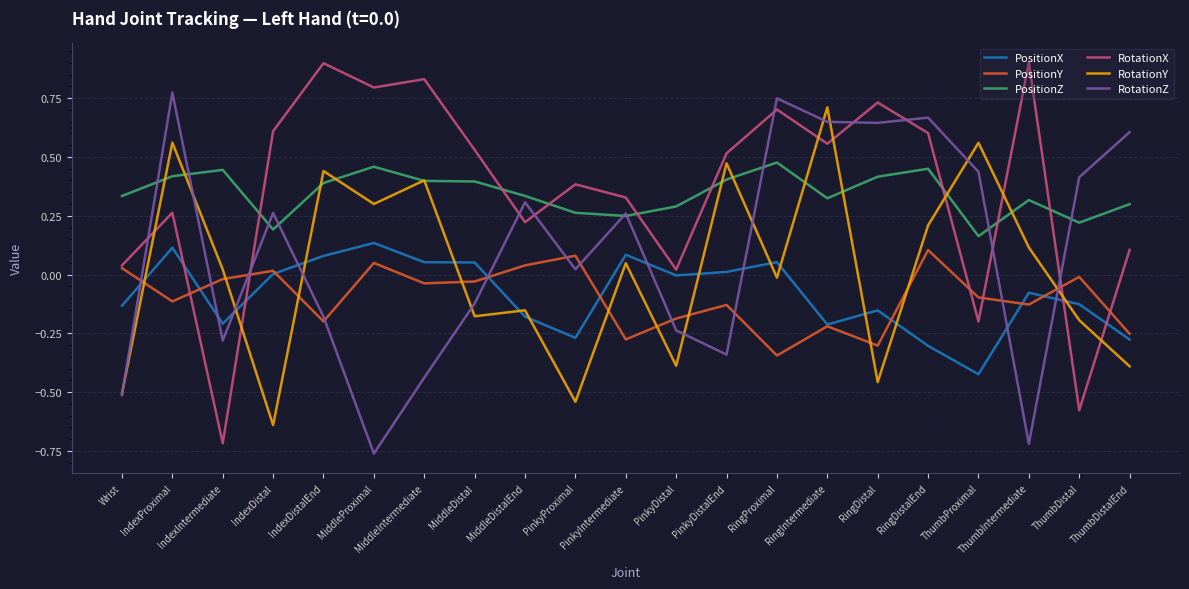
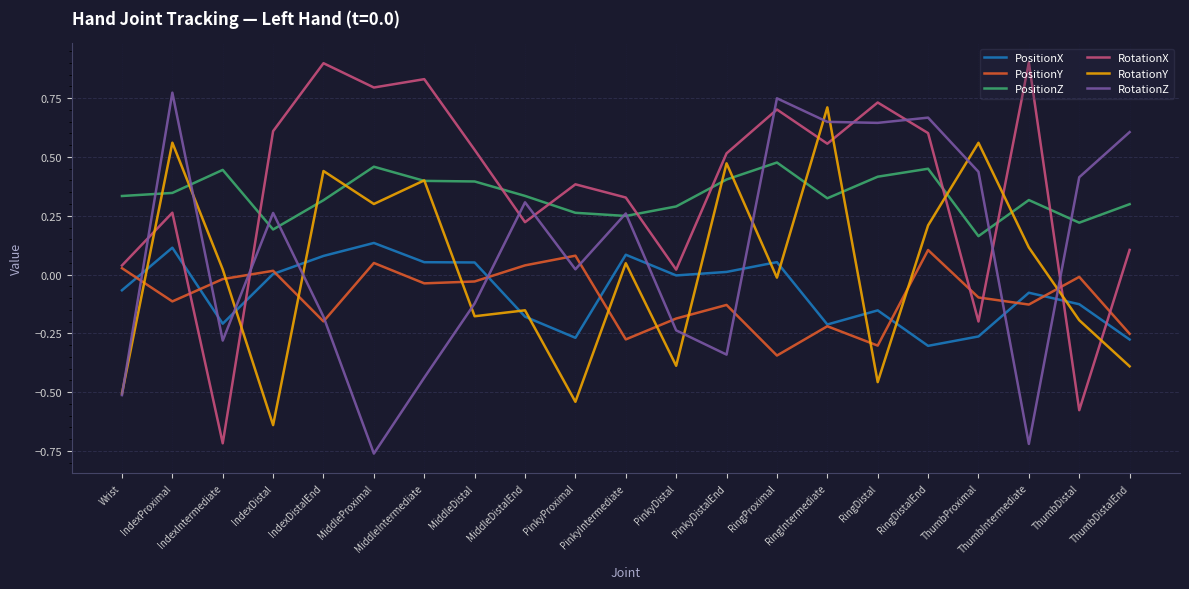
  {
    "PositionX": {
-     "Wrist": -0.13,
+     "Wrist": -0.07,
      "IndexProximal": 0.11,
      "IndexIntermediate": -0.21,
      "IndexDistal": 0.00,
      "IndexDistalEnd": 0.08,
      "MiddleProximal": 0.13,
      "MiddleIntermediate": 0.05,
      "MiddleDistal": 0.05,
      "MiddleDistalEnd": -0.18,
      "PinkyProximal": -0.27,
      "PinkyIntermediate": 0.08,
      "PinkyDistal": 0.00,
      "PinkyDistalEnd": 0.01,
      "RingProximal": 0.05,
      "RingDistal": -0.15,
      "RingDistalEnd": -0.30,
-     "ThumbProximal": -0.42,
+     "ThumbProximal": -0.26,
      "ThumbIntermediate": -0.08,
      "ThumbDistal": -0.13,
      "ThumbDistalEnd": -0.28
    },
    "PositionY": {
      "Wrist": 0.03,
      "IndexProximal": -0.11,
      "IndexIntermediate": -0.02,
      "IndexDistal": 0.02,
      "IndexDistalEnd": -0.20,
      "MiddleProximal": 0.05,
      "MiddleIntermediate": -0.04,
      "MiddleDistal": -0.03,
      "MiddleDistalEnd": 0.04,
      "PinkyProximal": 0.08,
      "PinkyIntermediate": -0.28,
      "PinkyDistal": -0.19,
      "PinkyDistalEnd": -0.13,
      "RingProximal": -0.34,
      "RingDistal": -0.30,
      "RingDistalEnd": 0.10,
      "ThumbProximal": -0.10,
      "ThumbIntermediate": -0.13,
      "ThumbDistal": -0.01,
      "ThumbDistalEnd": -0.25
    },
    "PositionZ": {
      "Wrist": 0.33,
-     "IndexProximal": 0.42,
+     "IndexProximal": 0.35,
      "IndexIntermediate": 0.45,
      "IndexDistal": 0.19,
-     "IndexDistalEnd": 0.39,
+     "IndexDistalEnd": 0.32,
      "MiddleProximal": 0.46,
      "MiddleDistal": 0.40,
      "MiddleDistalEnd": 0.33,
      "PinkyProximal": 0.26,
      "PinkyDistal": 0.29,
      "PinkyDistalEnd": 0.40,
      "RingProximal": 0.48,
      "RingIntermediate": 0.32,
      "RingDistal": 0.42,
      "RingDistalEnd": 0.45,
      "ThumbProximal": 0.16,
      "ThumbIntermediate": 0.32,
      "ThumbDistal": 0.22,
      "ThumbDistalEnd": 0.30
    },
    "RotationX": {
      "Wrist": 0.04,
      "IndexProximal": 0.26,
      "IndexIntermediate": -0.72,
      "IndexDistal": 0.61,
      "IndexDistalEnd": 0.90,
      "MiddleProximal": 0.80,
      "MiddleIntermediate": 0.83,
      "MiddleDistal": 0.53,
      "MiddleDistalEnd": 0.22,
      "PinkyProximal": 0.38,
      "PinkyIntermediate": 0.33,
      "PinkyDistal": 0.02,
      "PinkyDistalEnd": 0.52,
      "RingProximal": 0.70,
      "RingIntermediate": 0.56,
      "RingDistal": 0.73,
      "RingDistalEnd": 0.60,
      "ThumbProximal": -0.20,
      "ThumbDistal": -0.58,
      "ThumbDistalEnd": 0.10
    },
    "RotationY": {
      "IndexProximal": 0.56,
      "IndexIntermediate": 0.02,
      "IndexDistal": -0.64,
      "IndexDistalEnd": 0.44,
      "MiddleProximal": 0.30,
      "MiddleDistal": -0.18,
      "MiddleDistalEnd": -0.15,
      "PinkyProximal": -0.54,
      "PinkyIntermediate": 0.05,
      "PinkyDistal": -0.39,
      "PinkyDistalEnd": 0.47,
      "RingProximal": -0.01,
      "RingIntermediate": 0.71,
      "RingDistal": -0.46,
      "RingDistalEnd": 0.21,
      "ThumbProximal": 0.56,
      "ThumbIntermediate": 0.12,
      "ThumbDistal": -0.19,
      "ThumbDistalEnd": -0.39
    },
    "RotationZ": {
      "IndexProximal": 0.77,
      "IndexIntermediate": -0.28,
      "IndexDistal": 0.26,
      "IndexDistalEnd": -0.18,
      "MiddleProximal": -0.76,
      "MiddleIntermediate": -0.44,
      "MiddleDistal": -0.12,
      "MiddleDistalEnd": 0.31,
      "PinkyProximal": 0.02,
      "PinkyDistal": -0.24,
      "PinkyDistalEnd": -0.34,
      "RingProximal": 0.75,
      "RingIntermediate": 0.65,
      "RingDistal": 0.65,
      "RingDistalEnd": 0.67,
      "ThumbProximal": 0.44,
      "ThumbIntermediate": -0.72,
      "ThumbDistal": 0.41,
      "ThumbDistalEnd": 0.61
    }
  }
